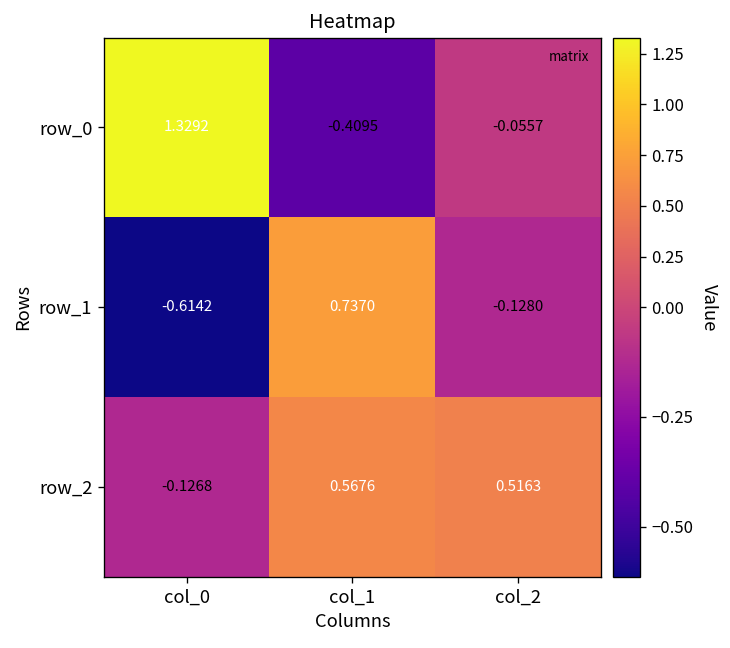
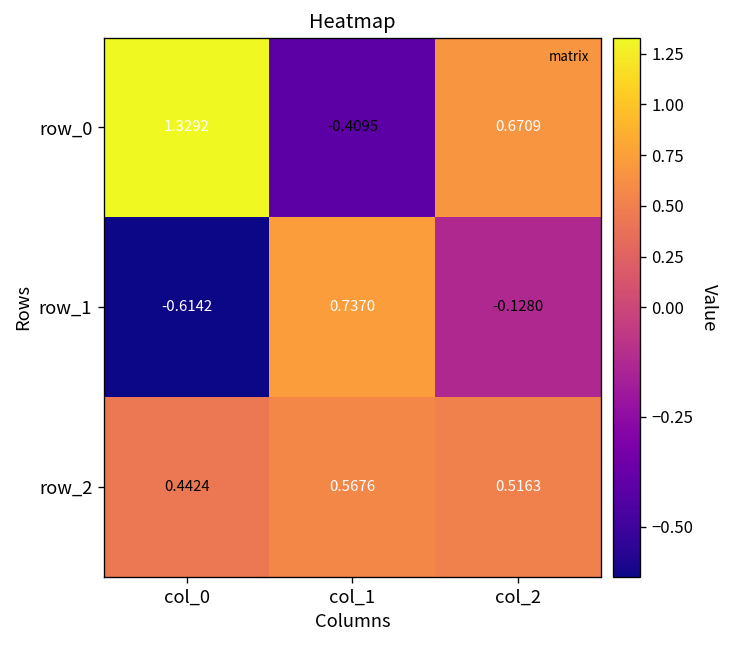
  {
    "row_0": {
      "col_0": 1.3292,
      "col_1": -0.4095,
-     "col_2": -0.0557
+     "col_2": 0.6709
    },
    "row_1": {
      "col_0": -0.6142,
      "col_1": 0.7370,
      "col_2": -0.1280
    },
    "row_2": {
-     "col_0": -0.1268,
+     "col_0": 0.4424,
      "col_1": 0.5676,
      "col_2": 0.5163
    }
  }
